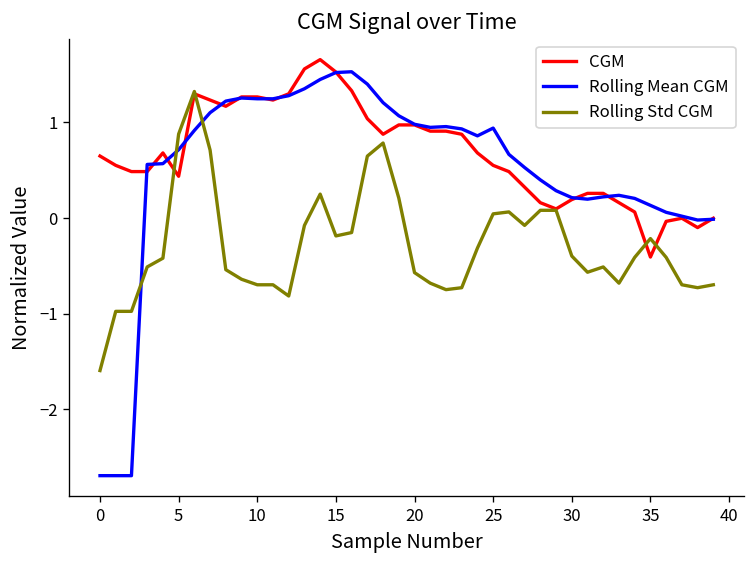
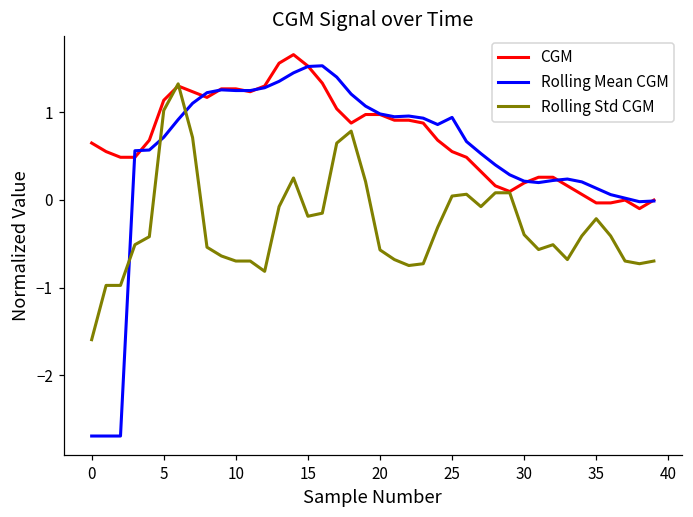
  {
    "CGM": {
      "0": 0.6,
-     "5": 0.4,
+     "5": 1.1,
      "25": 0.6,
-     "35": -0.4
+     "35": 0.0
    },
    "Rolling Mean CGM": {
      "0": -2.7,
      "5": 0.7,
      "25": 0.9,
      "35": 0.1
    },
    "Rolling Std CGM": {
      "0": -1.6,
-     "5": 0.9,
+     "5": 1.0,
      "10": -0.7,
      "15": -0.2,
      "20": -0.6,
      "25": 0.0,
      "30": -0.4,
      "35": -0.2
    }
  }
